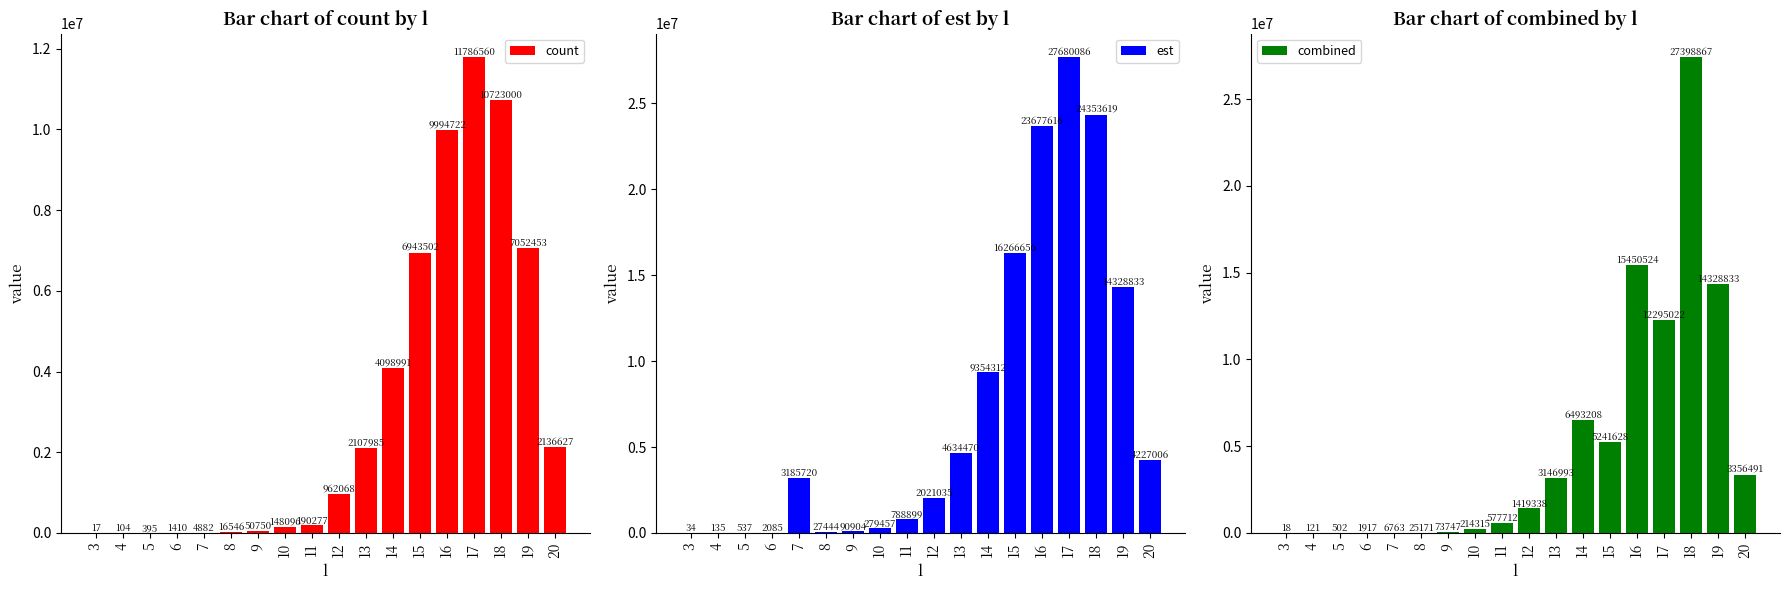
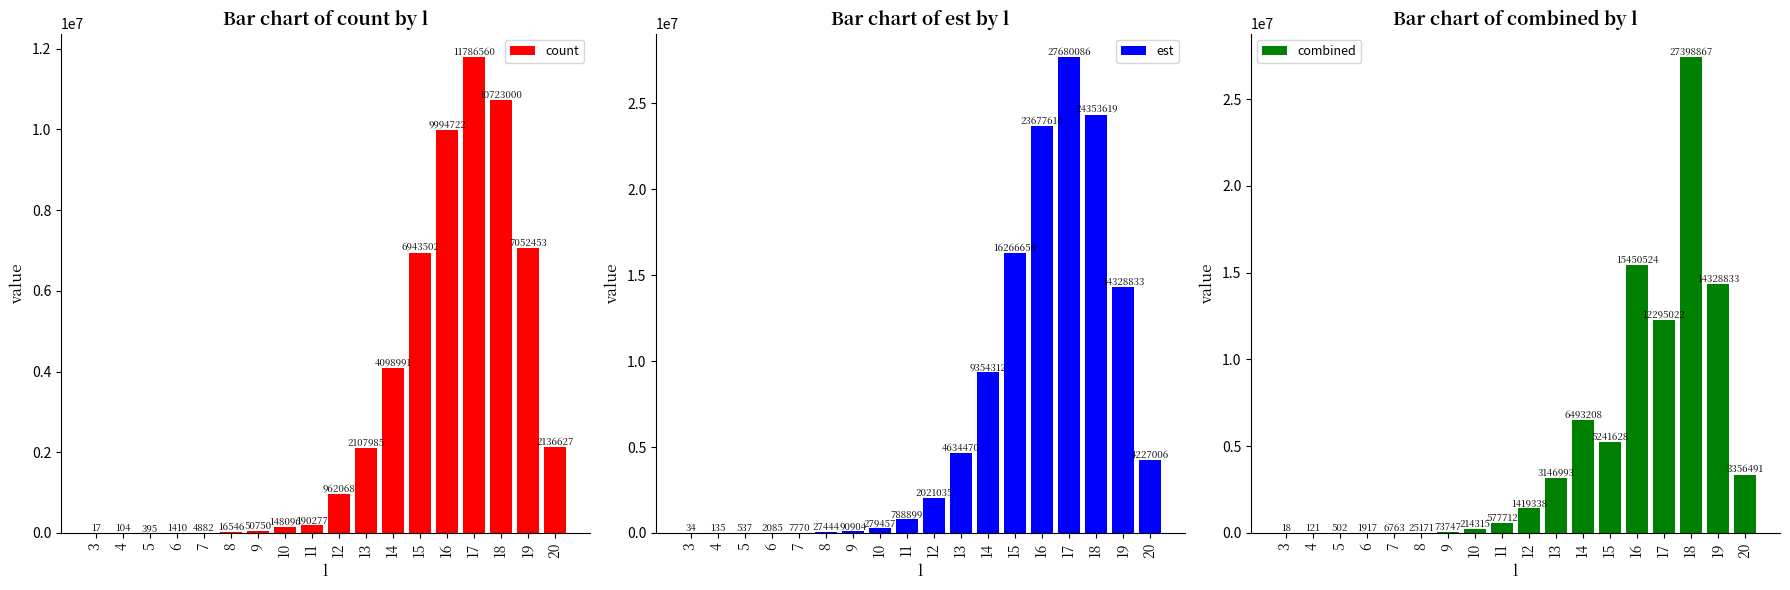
  {
    "Bar chart of count by l": {
      "3": 17,
      "4": 104,
      "5": 395,
      "6": 1410,
      "7": 4882,
      "8": 16546,
      "9": 50750,
      "10": 148096,
      "11": 190277,
      "12": 962068,
      "13": 2107985,
      "14": 4098991,
      "15": 6943502,
      "16": 9994722,
      "17": 11786560,
      "18": 10723000,
      "19": 7052453,
      "20": 2136627
    },
    "Bar chart of est by l": {
      "3": 34,
      "4": 135,
      "5": 537,
      "6": 2085,
-     "7": 3185720,
+     "7": 7770,
      "8": 27444,
      "9": 90904,
      "10": 279457,
      "11": 788899,
      "12": 2021035,
      "13": 4634470,
      "14": 9354312,
      "15": 16266656,
      "16": 23677616,
      "17": 27680086,
      "18": 24353619,
      "19": 14328833,
      "20": 4227006
    },
    "Bar chart of combined by l": {
      "3": 18,
      "4": 121,
      "5": 502,
      "6": 1917,
      "7": 6763,
      "8": 25171,
      "9": 73747,
      "10": 214315,
      "11": 577712,
      "12": 1419338,
      "13": 3146993,
      "14": 6493208,
      "15": 5241628,
      "16": 15450524,
      "17": 12295022,
      "18": 27398867,
      "19": 14328833,
      "20": 3356491
    }
  }
